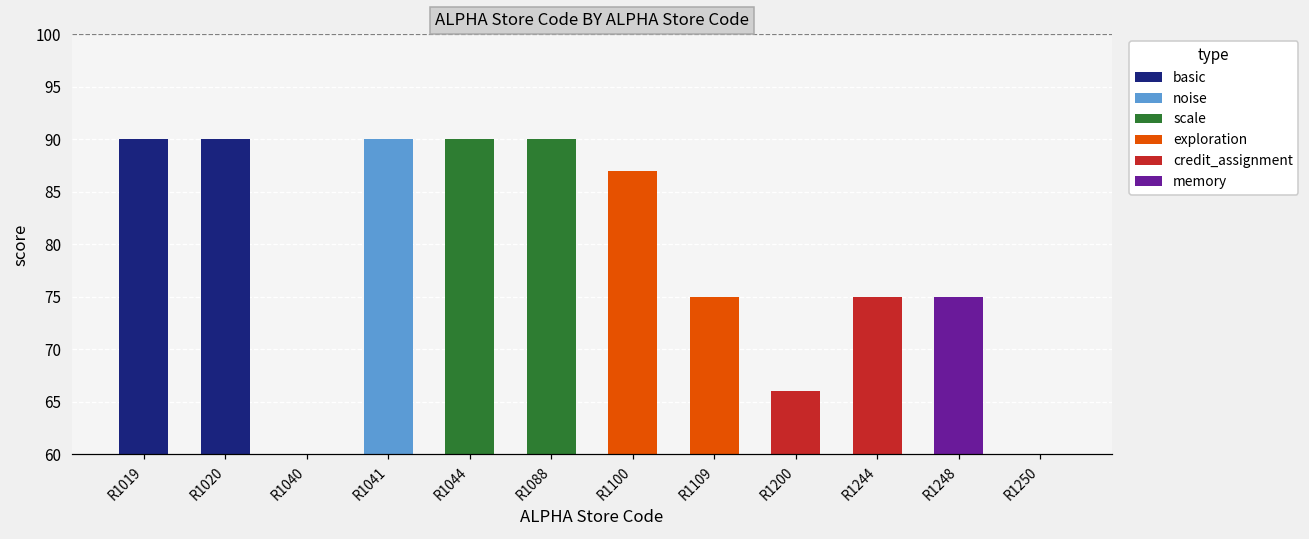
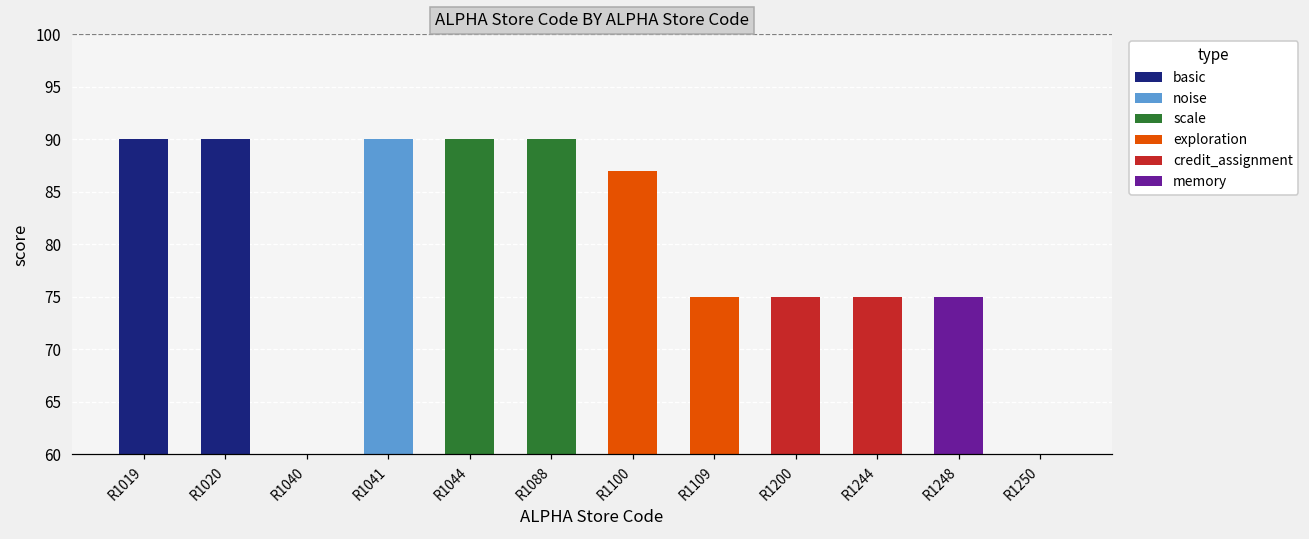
  {
    "R1019": 90,
    "R1020": 90,
    "R1041": 90,
    "R1044": 90,
    "R1088": 90,
    "R1100": 87,
    "R1109": 75,
-   "R1200": 66,
+   "R1200": 75,
    "R1244": 75,
    "R1248": 75
  }
